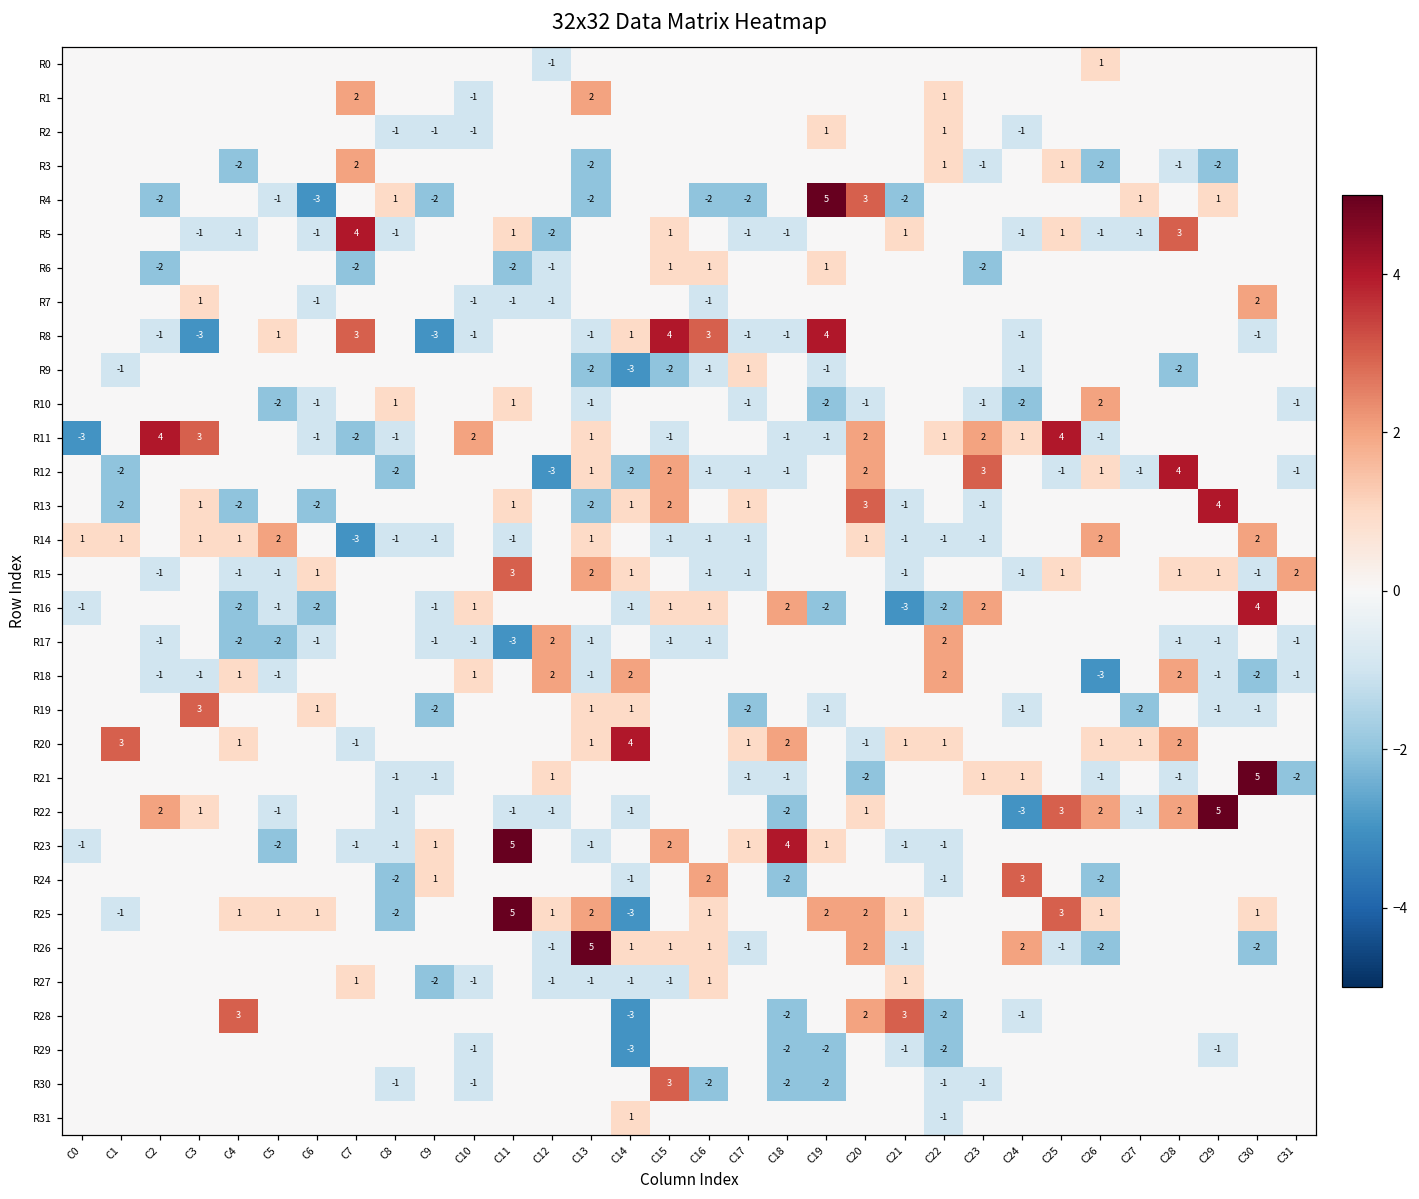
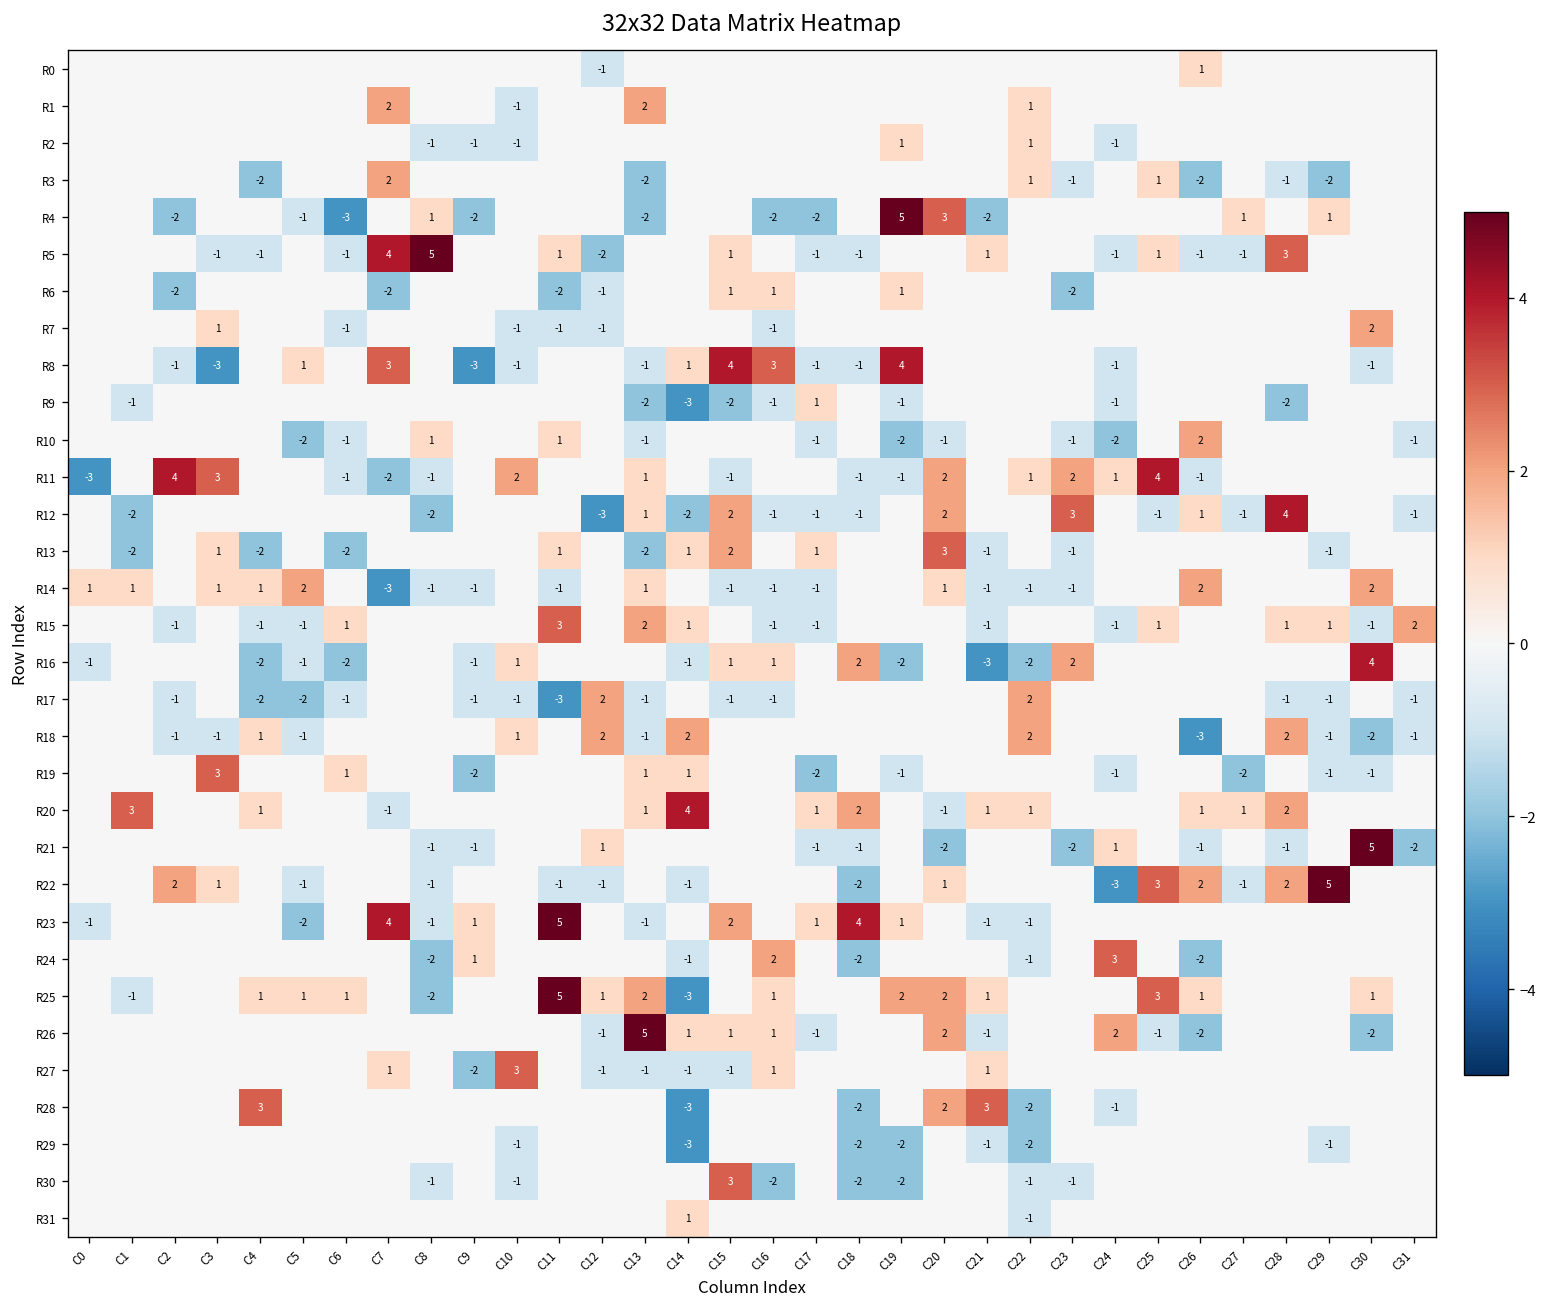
  {
    "R5": {
      "C3": -1,
      "C4": -1,
      "C6": -1,
      "C7": 4,
-     "C8": -1,
+     "C8": 5,
      "C11": 1,
      "C12": -2,
      "C15": 1,
      "C17": -1,
      "C18": -1,
      "C21": 1,
      "C24": -1,
      "C25": 1,
      "C26": -1,
      "C27": -1,
      "C28": 3
    },
    "R13": {
      "C1": -2,
      "C3": 1,
      "C4": -2,
      "C6": -2,
      "C11": 1,
      "C13": -2,
      "C14": 1,
      "C15": 2,
      "C17": 1,
      "C20": 3,
      "C21": -1,
      "C23": -1,
-     "C29": 4
+     "C29": -1
    },
    "R21": {
      "C8": -1,
      "C9": -1,
      "C12": 1,
      "C17": -1,
      "C18": -1,
      "C20": -2,
-     "C23": 1,
+     "C23": -2,
      "C24": 1,
      "C26": -1,
      "C28": -1,
      "C30": 5,
      "C31": -2
    },
    "R23": {
      "C0": -1,
      "C5": -2,
-     "C7": -1,
+     "C7": 4,
      "C8": -1,
      "C9": 1,
      "C11": 5,
      "C13": -1,
      "C15": 2,
      "C17": 1,
      "C18": 4,
      "C19": 1,
      "C21": -1,
      "C22": -1
    },
    "R27": {
      "C7": 1,
      "C9": -2,
-     "C10": -1,
+     "C10": 3,
      "C12": -1,
      "C13": -1,
      "C14": -1,
      "C15": -1,
      "C16": 1,
      "C21": 1
    }
  }
